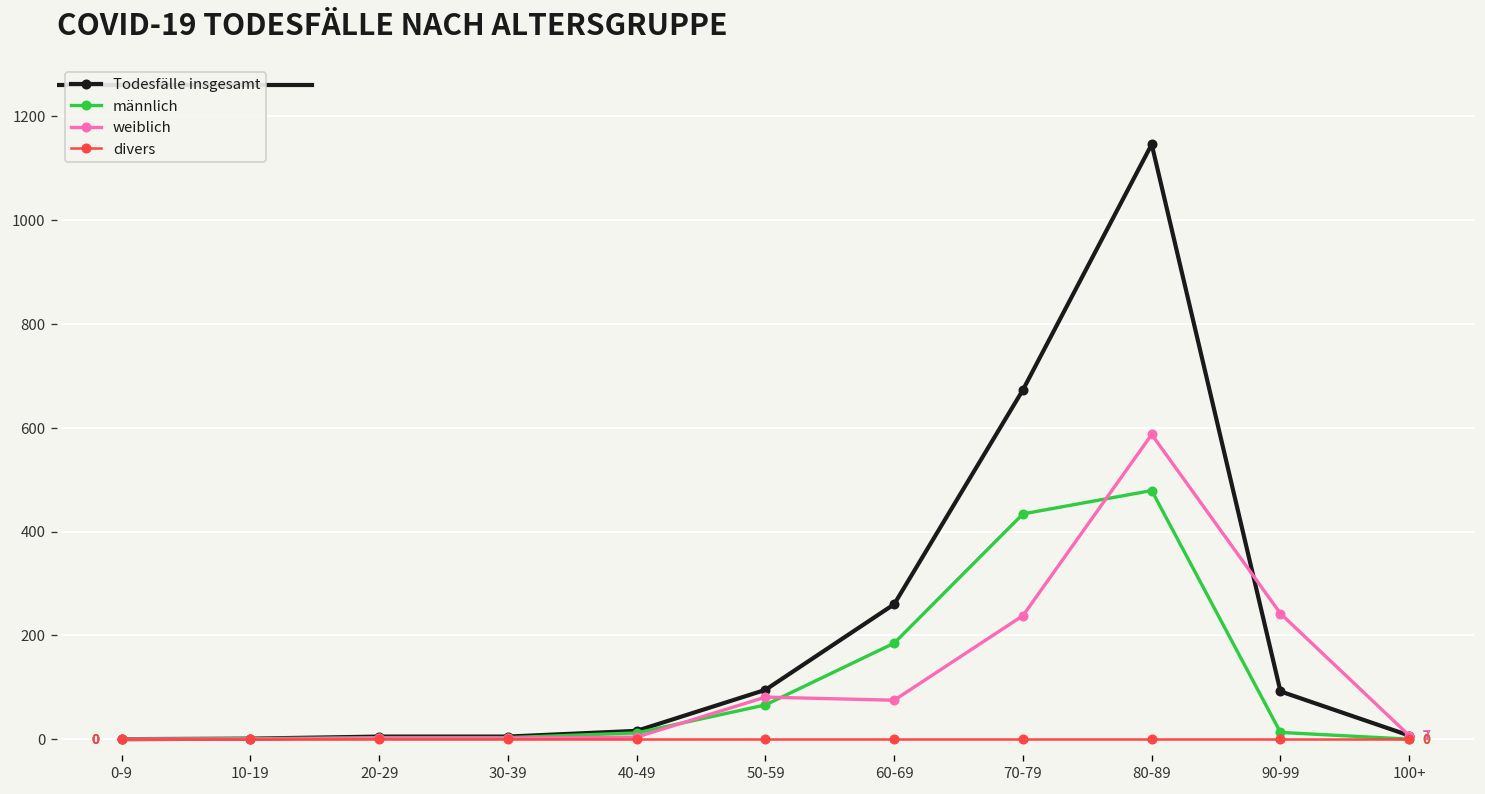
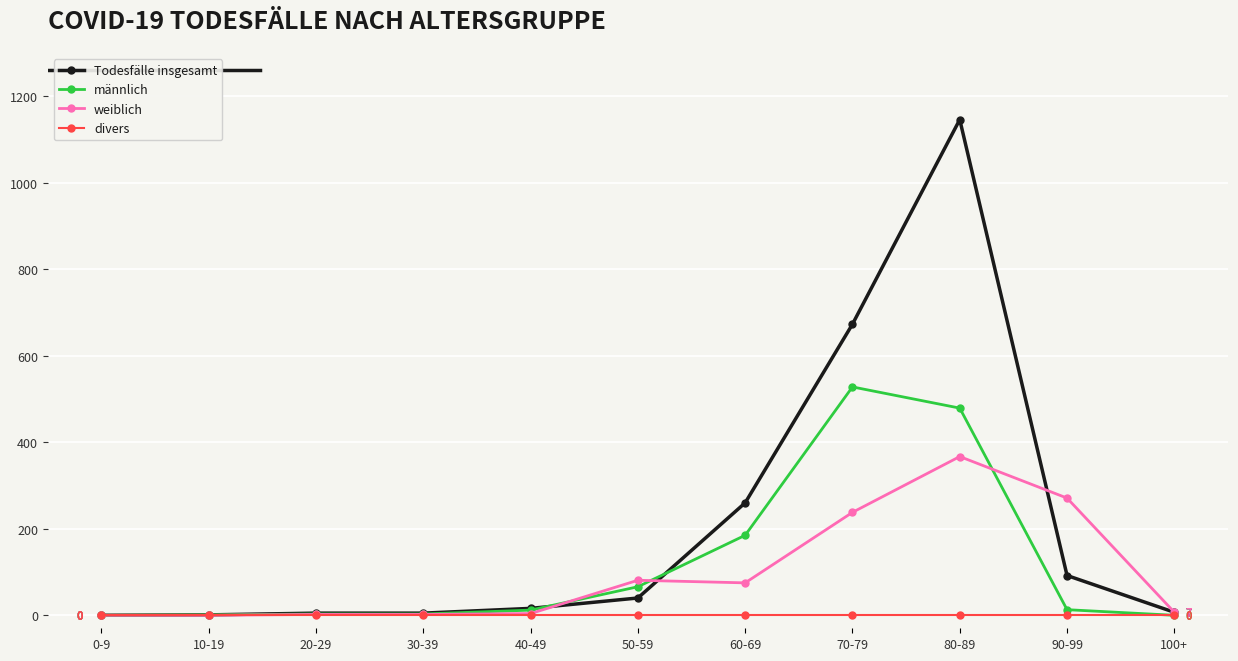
  {
    "Todesfälle insgesamt": {
-     "50-59": 100,
+     "50-59": 40,
      "60-69": 260,
      "70-79": 670,
      "80-89": 1150,
      "90-99": 90
    },
    "männlich": {
      "50-59": 70,
      "60-69": 190,
-     "70-79": 430,
+     "70-79": 530,
      "80-89": 480,
      "90-99": 10
    },
    "weiblich": {
      "50-59": 80,
      "60-69": 80,
      "70-79": 240,
-     "80-89": 590,
-     "90-99": 240
+     "80-89": 370,
+     "90-99": 270
    },
    "divers": {
      "50-59": 0,
      "60-69": 0,
      "70-79": 0,
      "80-89": 0,
      "90-99": 0
    }
  }
